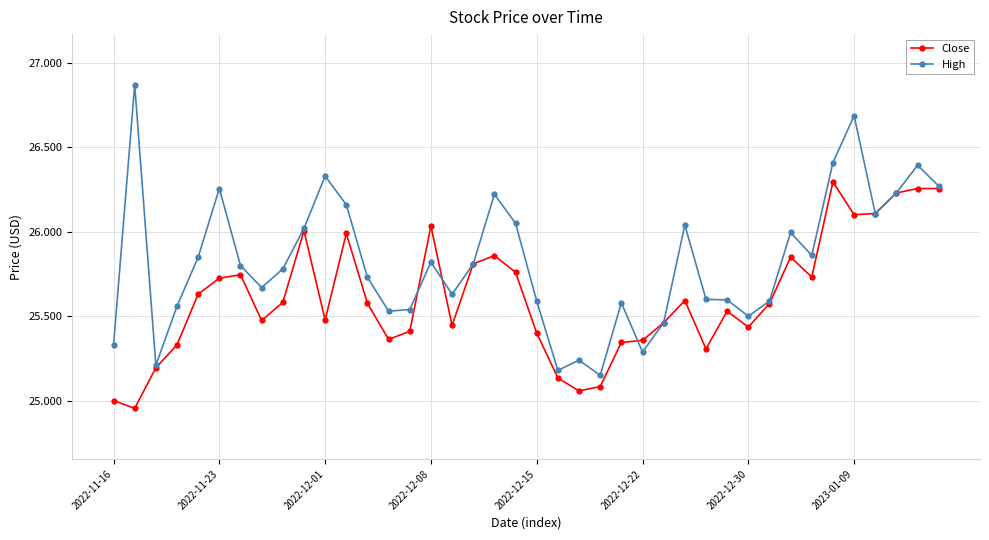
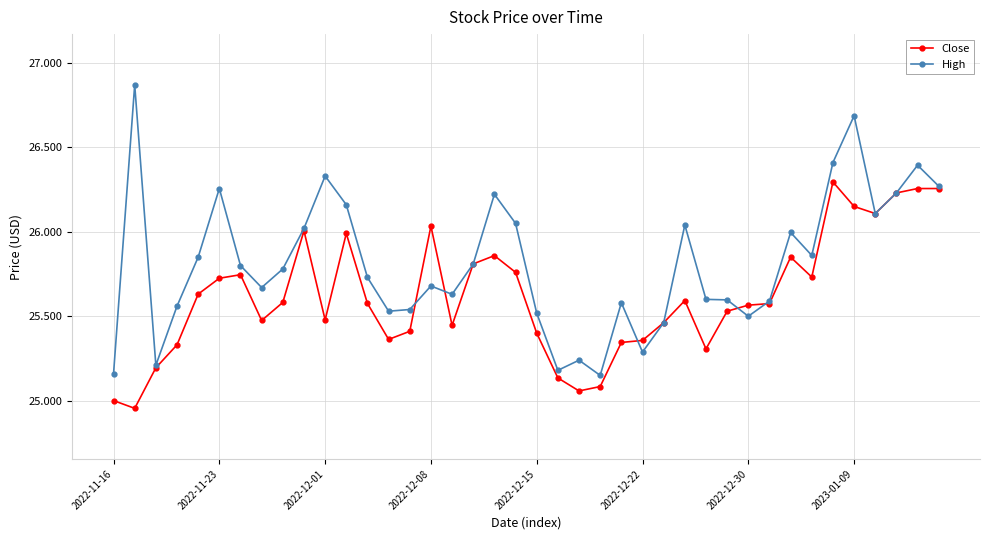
  {
    "Close": {
      "2022-11-16": 25.00,
      "2022-11-23": 25.73,
      "2022-12-01": 25.48,
      "2022-12-08": 26.03,
      "2022-12-15": 25.40,
      "2022-12-22": 25.36,
-     "2022-12-30": 25.44,
-     "2023-01-09": 26.10
+     "2022-12-30": 25.57,
+     "2023-01-09": 26.15
    },
    "High": {
-     "2022-11-16": 25.33,
+     "2022-11-16": 25.16,
      "2022-11-23": 26.26,
      "2022-12-01": 26.33,
-     "2022-12-08": 25.82,
-     "2022-12-15": 25.59,
+     "2022-12-08": 25.68,
+     "2022-12-15": 25.52,
      "2022-12-22": 25.29,
      "2022-12-30": 25.50,
      "2023-01-09": 26.69
    }
  }
